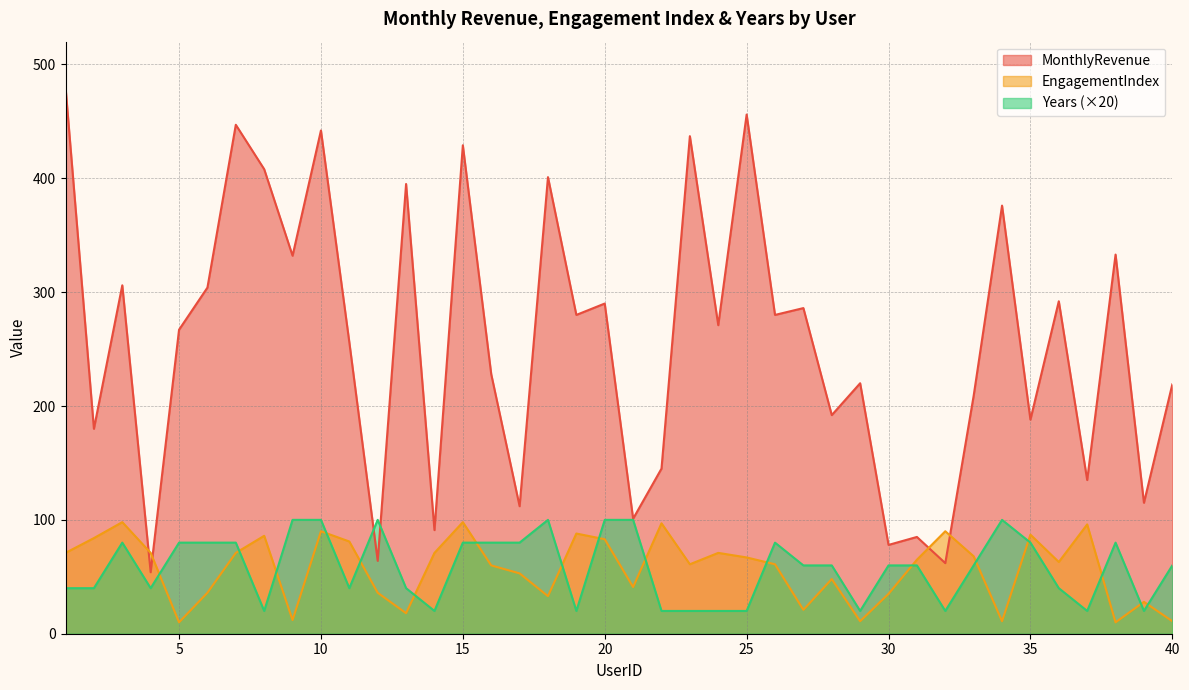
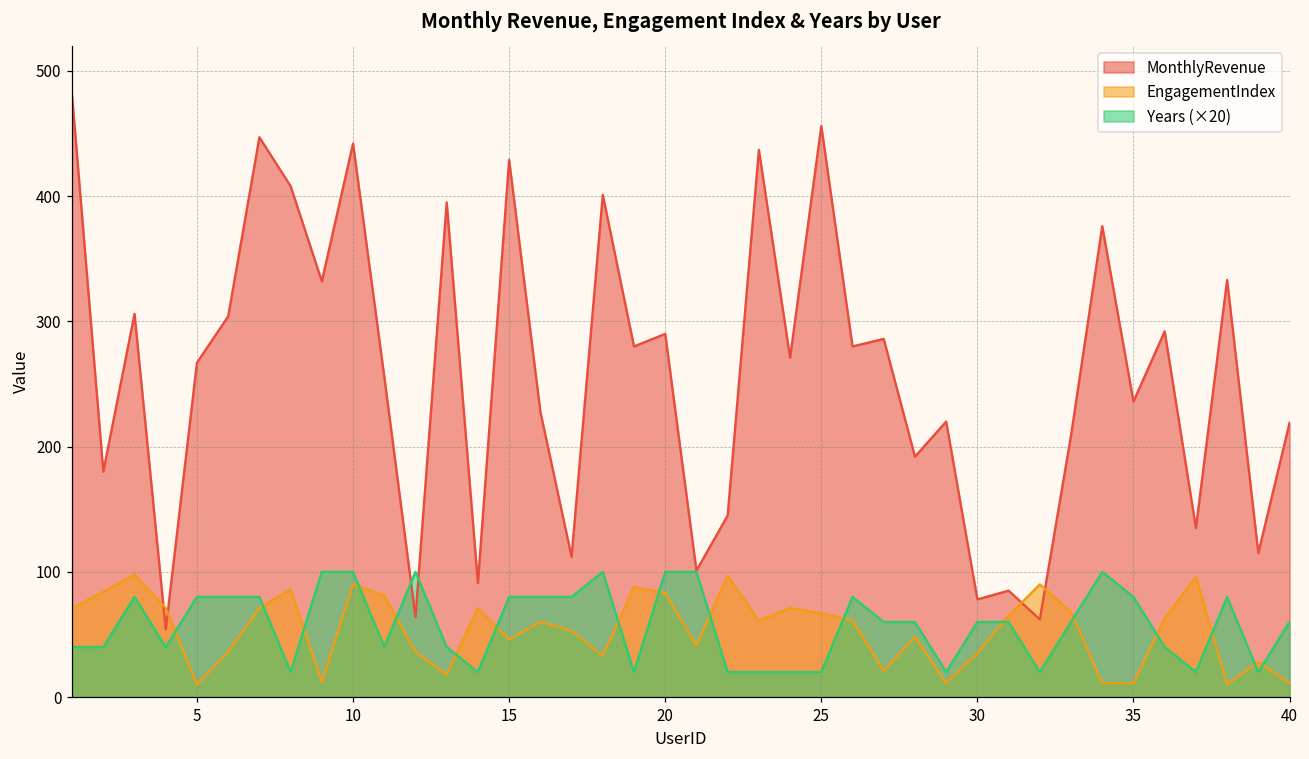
  {
    "MonthlyRevenue": {
      "5": 267,
      "10": 442,
      "15": 429,
      "20": 290,
      "25": 456,
      "30": 78,
-     "35": 188,
+     "35": 236,
      "40": 219
    },
    "EngagementIndex": {
      "5": 10,
      "10": 90,
-     "15": 98,
+     "15": 46,
      "20": 83,
      "25": 67,
      "30": 35,
-     "35": 87,
+     "35": 11,
      "40": 11
    },
    "Years (×20)": {
      "5": 80,
      "10": 100,
      "15": 80,
      "20": 100,
      "25": 20,
      "30": 60,
      "35": 80,
      "40": 60
    }
  }
